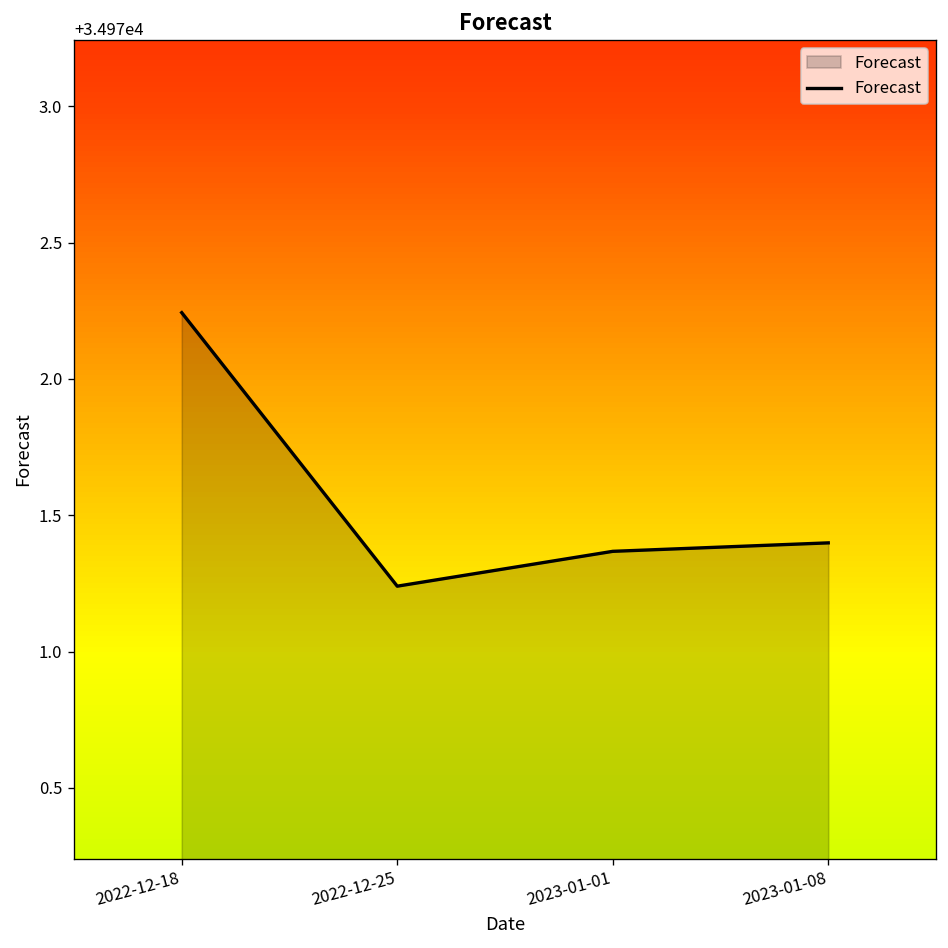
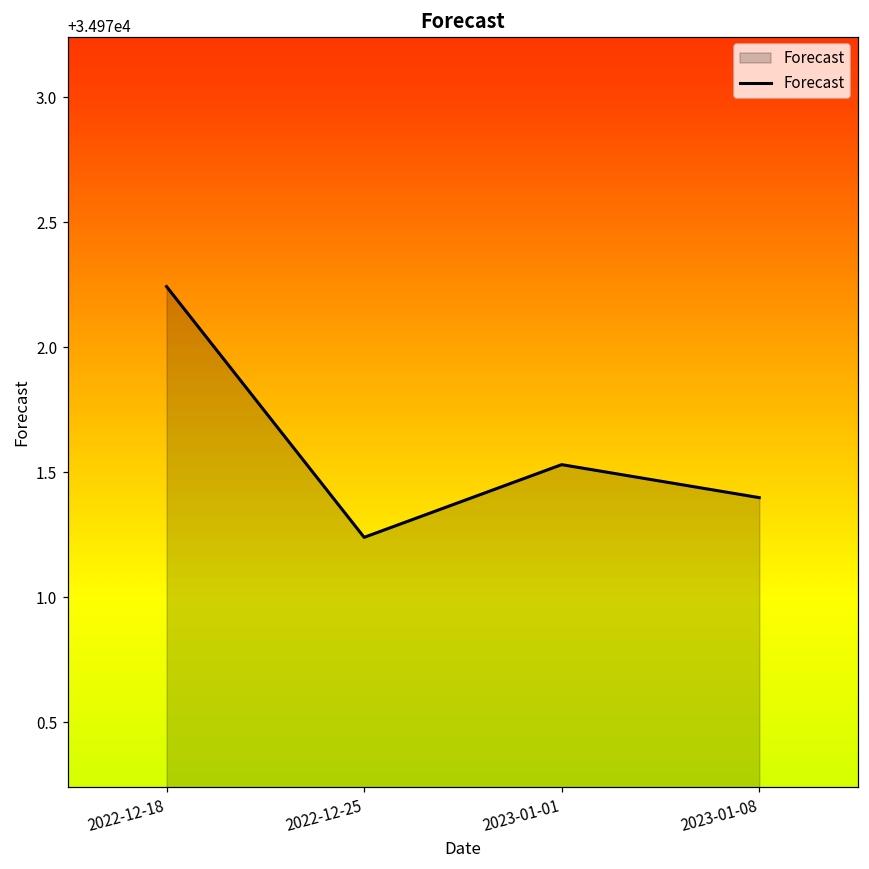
  {
    "2022-12-18": 34972.24,
    "2022-12-25": 34971.24,
-   "2023-01-01": 34971.37,
+   "2023-01-01": 34971.53,
    "2023-01-08": 34971.40
  }
